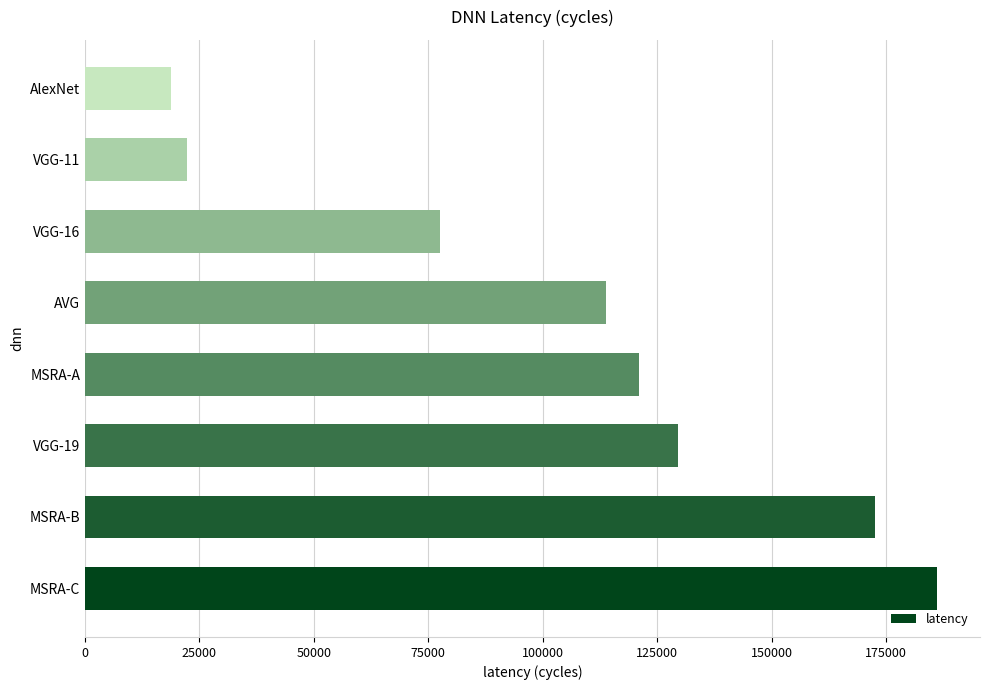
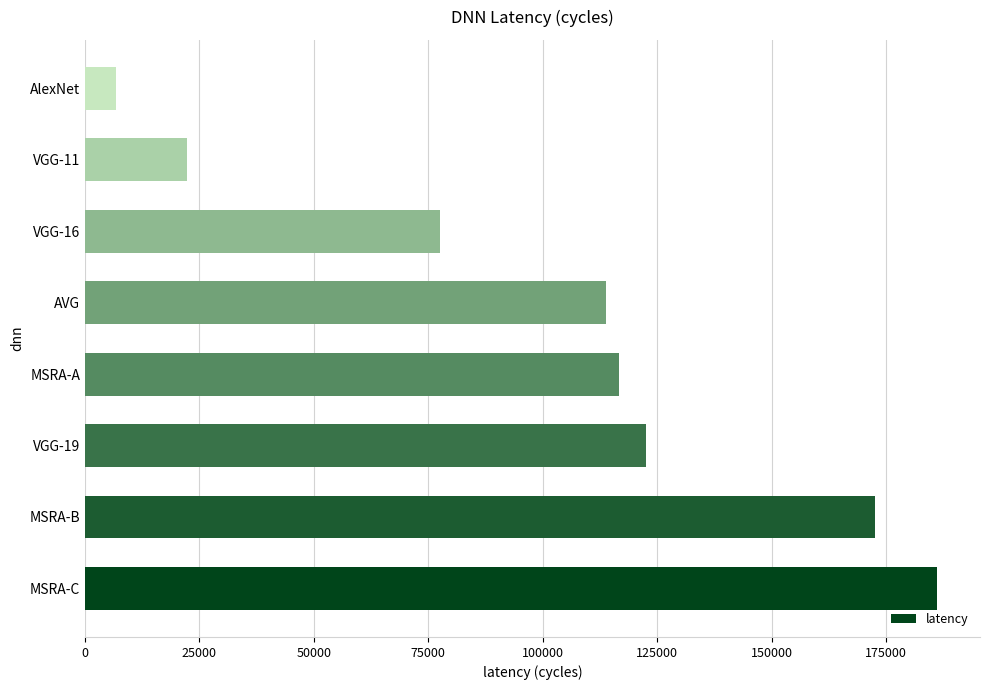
  {
-   "AlexNet": 19000,
+   "AlexNet": 7000,
    "VGG-11": 22000,
    "VGG-16": 78000,
    "AVG": 114000,
-   "MSRA-A": 121000,
-   "VGG-19": 130000,
+   "MSRA-A": 117000,
+   "VGG-19": 123000,
    "MSRA-B": 173000,
    "MSRA-C": 186000
  }
